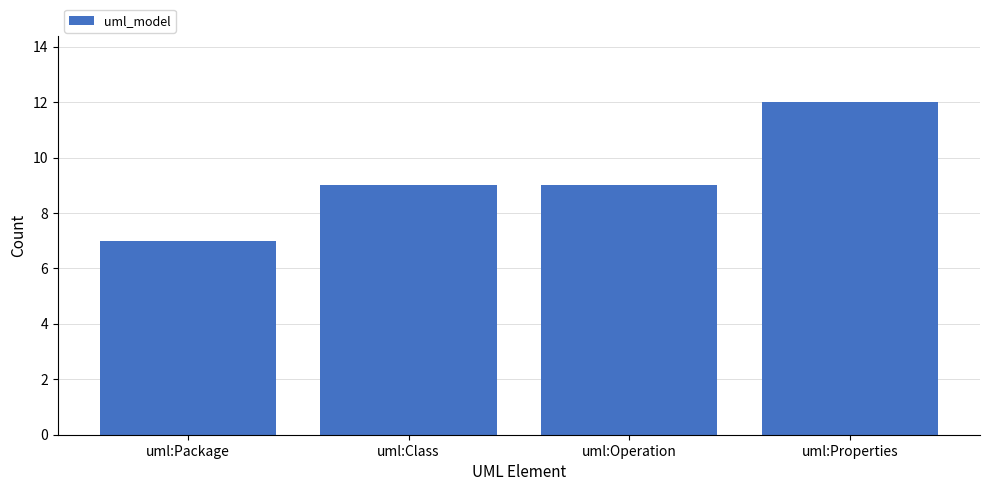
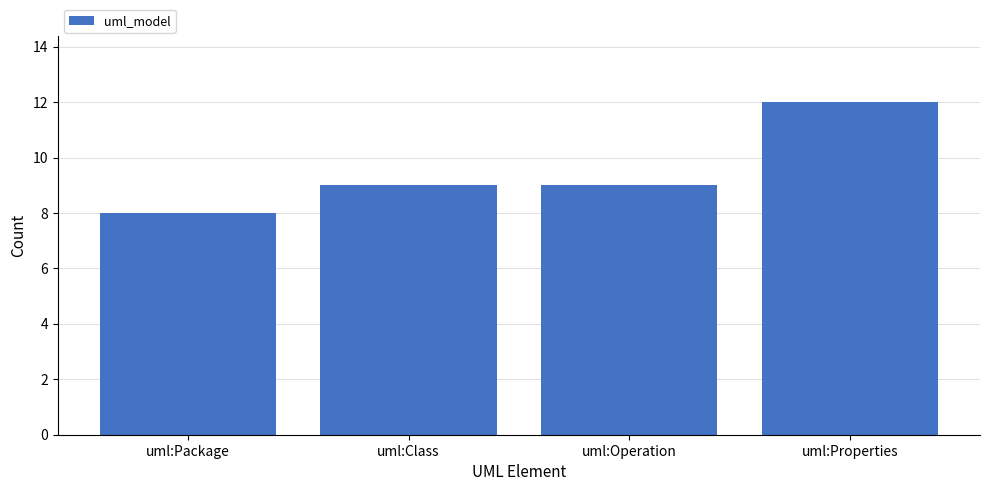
  {
-   "uml:Package": 7,
+   "uml:Package": 8,
    "uml:Class": 9,
    "uml:Operation": 9,
    "uml:Properties": 12
  }
